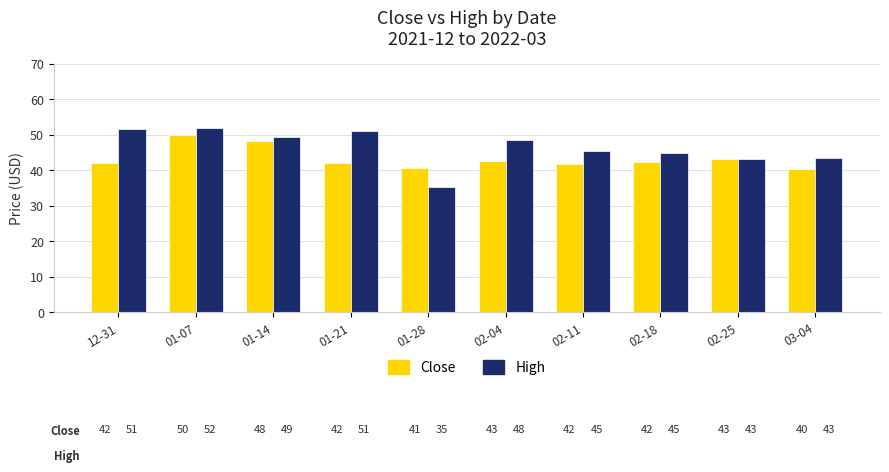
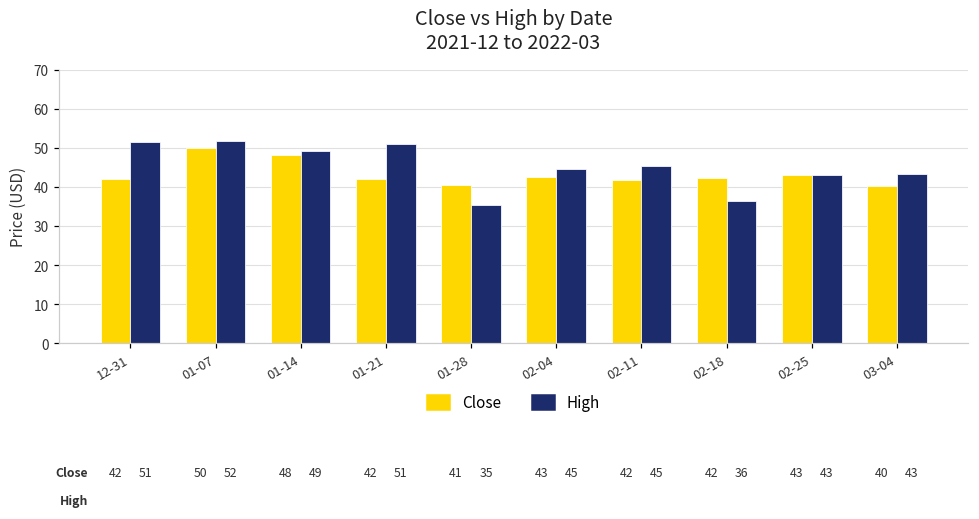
  {
    "Close": {
      "12-31": 42,
      "01-07": 50,
      "01-14": 48,
      "01-21": 42,
      "01-28": 41,
      "02-04": 43,
      "02-11": 42,
      "02-18": 42,
      "02-25": 43,
      "03-04": 40
    },
    "High": {
-     "02-04": 48,
-     "02-18": 45
+     "02-04": 45,
+     "02-18": 36
    }
  }
